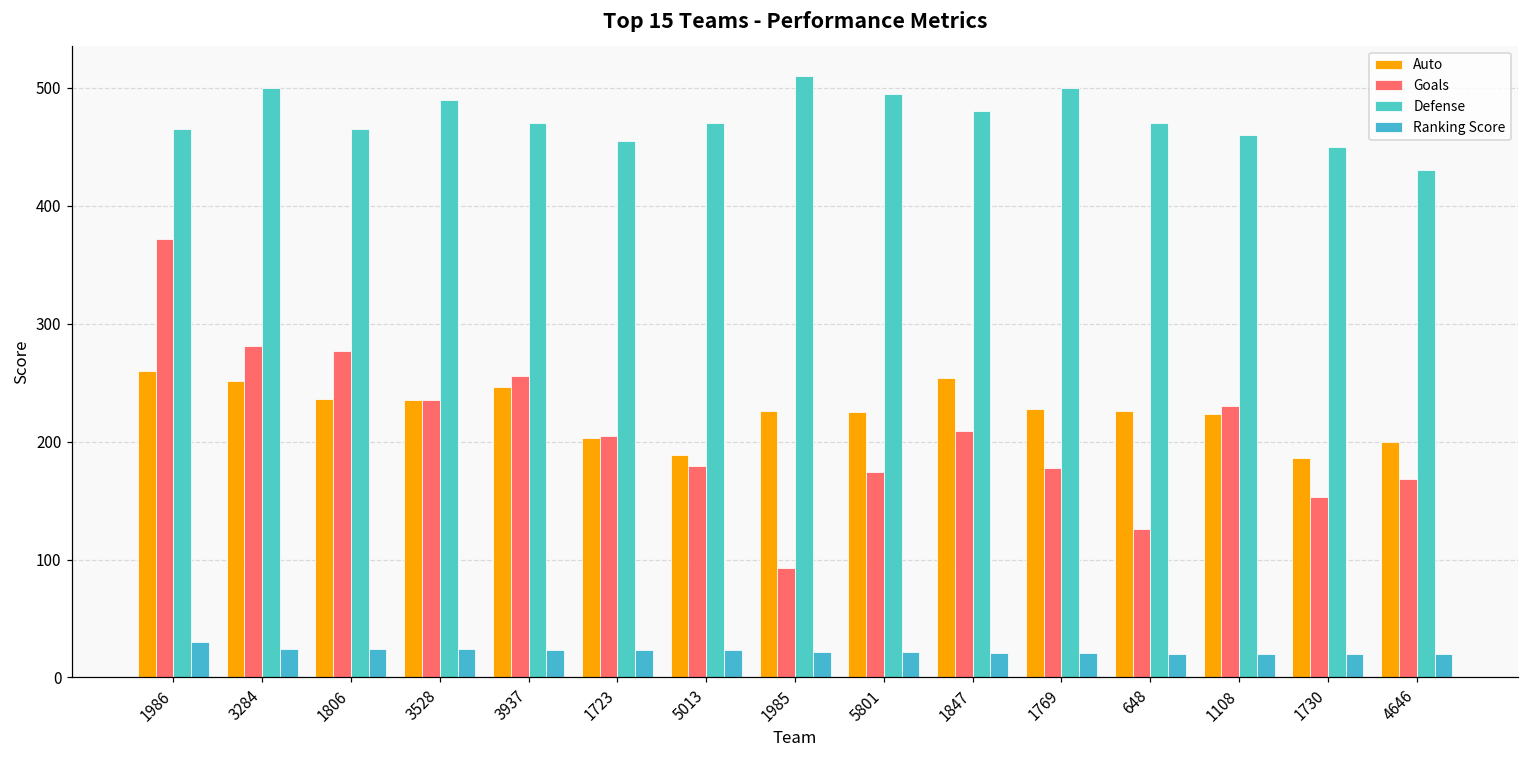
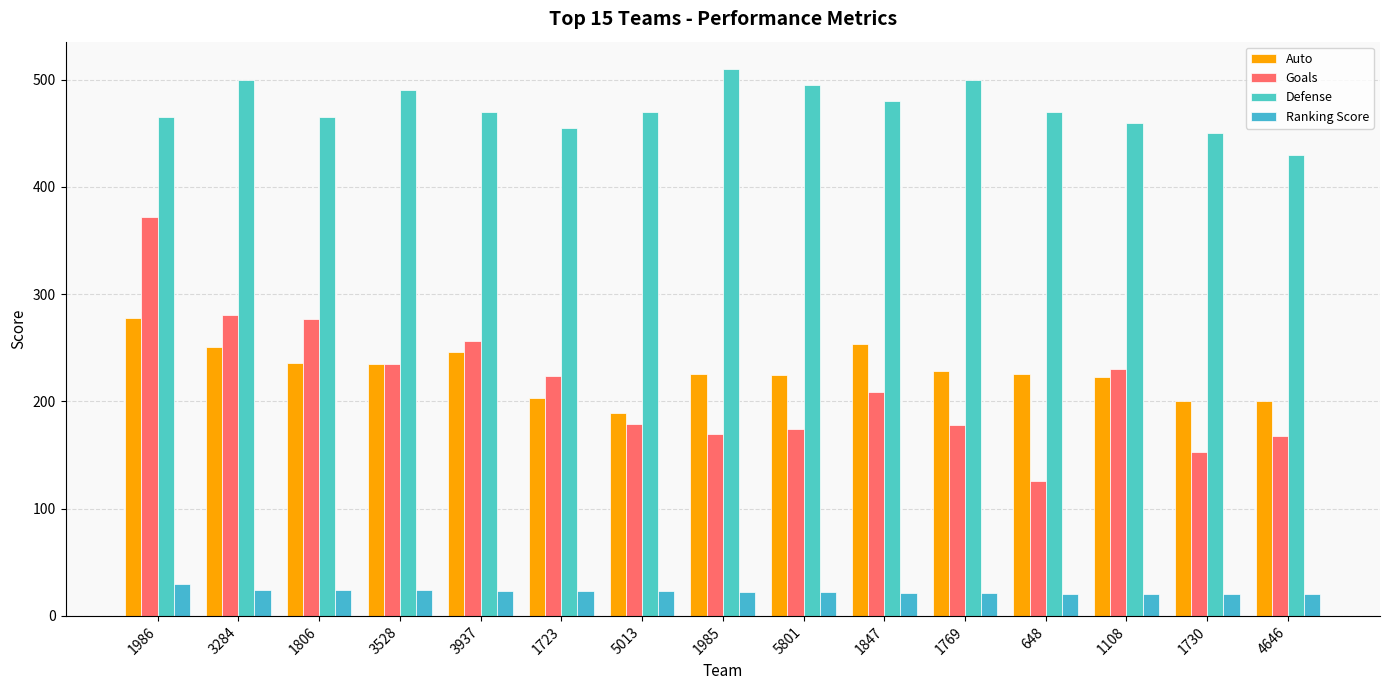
  {
    "Auto": {
-     "1986": 260,
+     "1986": 278,
      "3284": 251,
      "1806": 236,
      "3528": 235,
      "3937": 246,
      "1723": 203,
      "5013": 189,
      "1985": 226,
      "5801": 225,
      "1847": 254,
      "1769": 228,
      "648": 226,
      "1108": 223,
-     "1730": 186,
+     "1730": 200,
      "4646": 200
    },
    "Goals": {
      "1986": 372,
      "3284": 281,
      "1806": 277,
      "3528": 235,
      "3937": 256,
-     "1723": 205,
+     "1723": 224,
      "5013": 179,
-     "1985": 93,
+     "1985": 170,
      "5801": 174,
      "1847": 209,
      "1769": 178,
      "648": 126,
      "1108": 230,
      "1730": 153,
      "4646": 168
    }
  }
